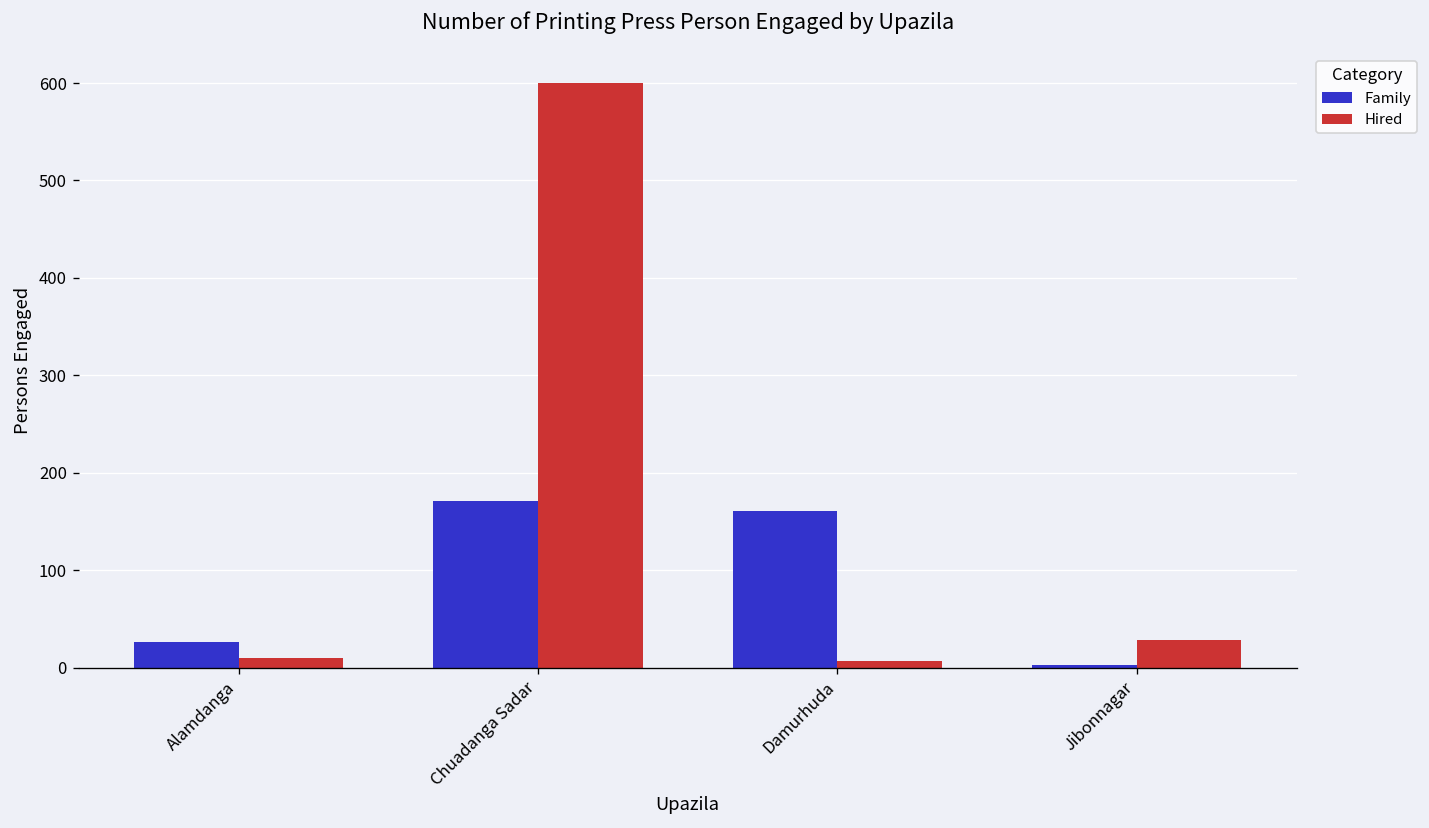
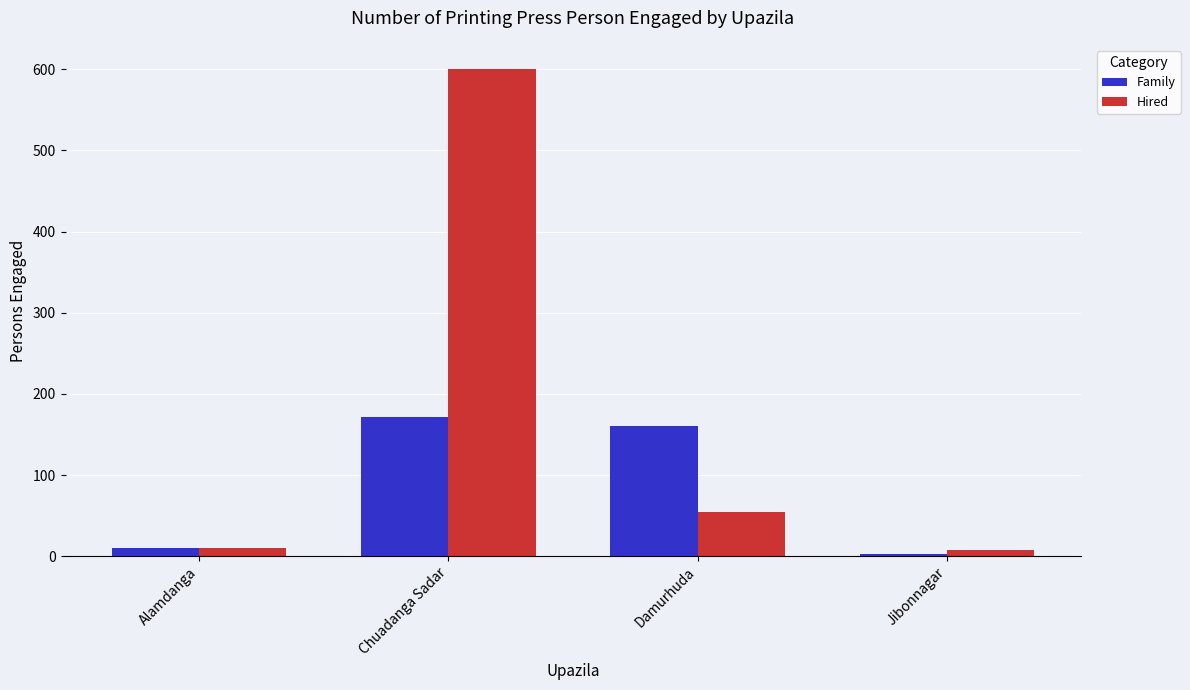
  {
    "Family": {
-     "Alamdanga": 30,
+     "Alamdanga": 10,
      "Chuadanga Sadar": 170,
      "Damurhuda": 160
    },
    "Hired": {
      "Alamdanga": 10,
      "Chuadanga Sadar": 600,
-     "Damurhuda": 10,
-     "Jibonnagar": 30
+     "Damurhuda": 50,
+     "Jibonnagar": 10
    }
  }
